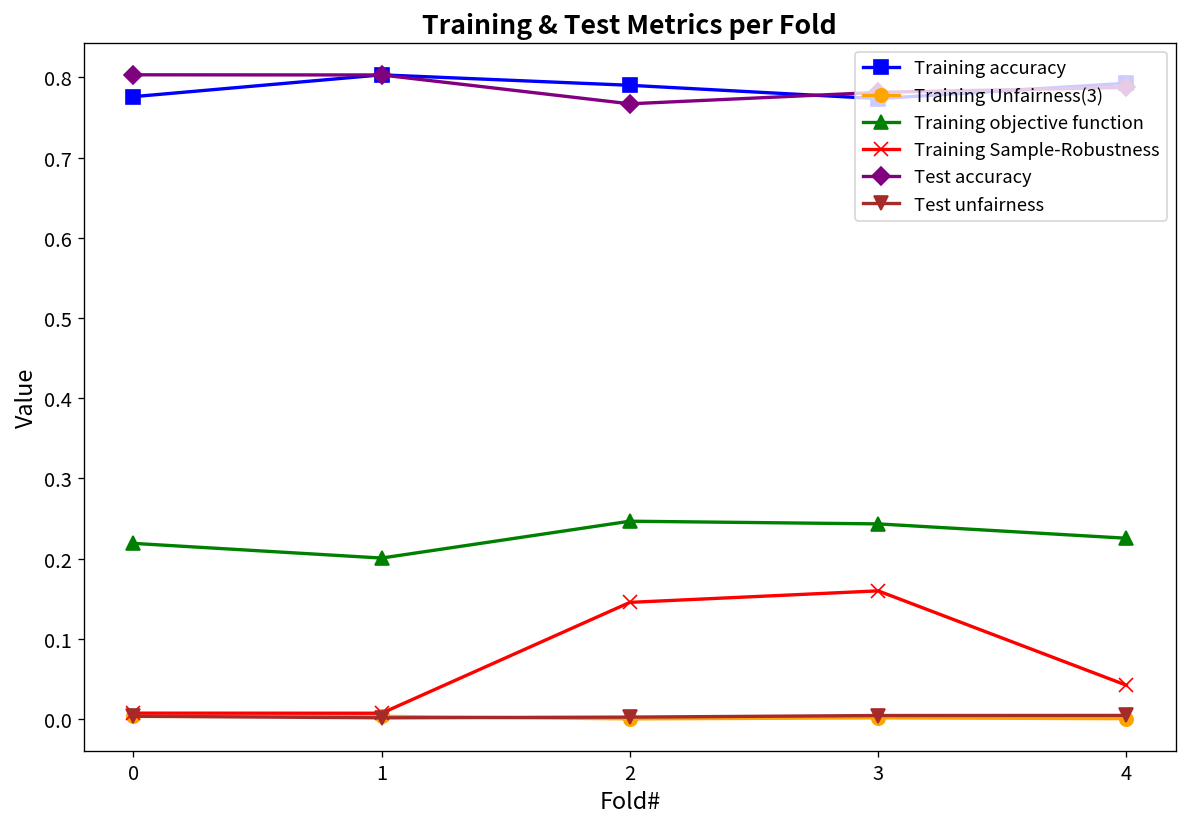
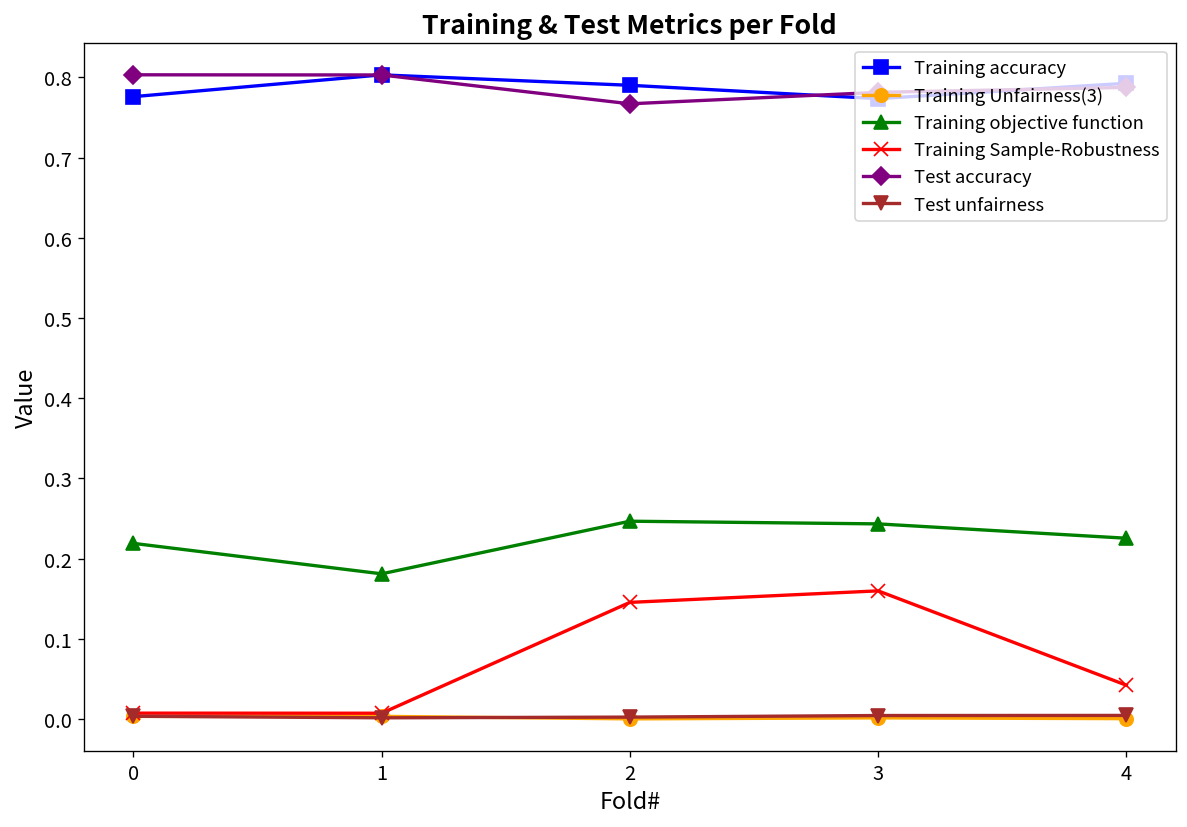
  {
    "Training accuracy": {
      "0": 0.78,
      "2": 0.79
    },
    "Training Unfairness(3)": {
      "4": 0.00
    },
    "Training objective function": {
      "0": 0.22,
-     "1": 0.20,
+     "1": 0.18,
      "2": 0.25,
      "3": 0.24,
      "4": 0.23
    },
    "Training Sample-Robustness": {
      "0": 0.01,
      "1": 0.01,
      "2": 0.15,
      "3": 0.16,
      "4": 0.04
    },
    "Test accuracy": {
      "0": 0.80,
      "2": 0.77
    },
    "Test unfairness": {
      "4": 0.00
    }
  }
